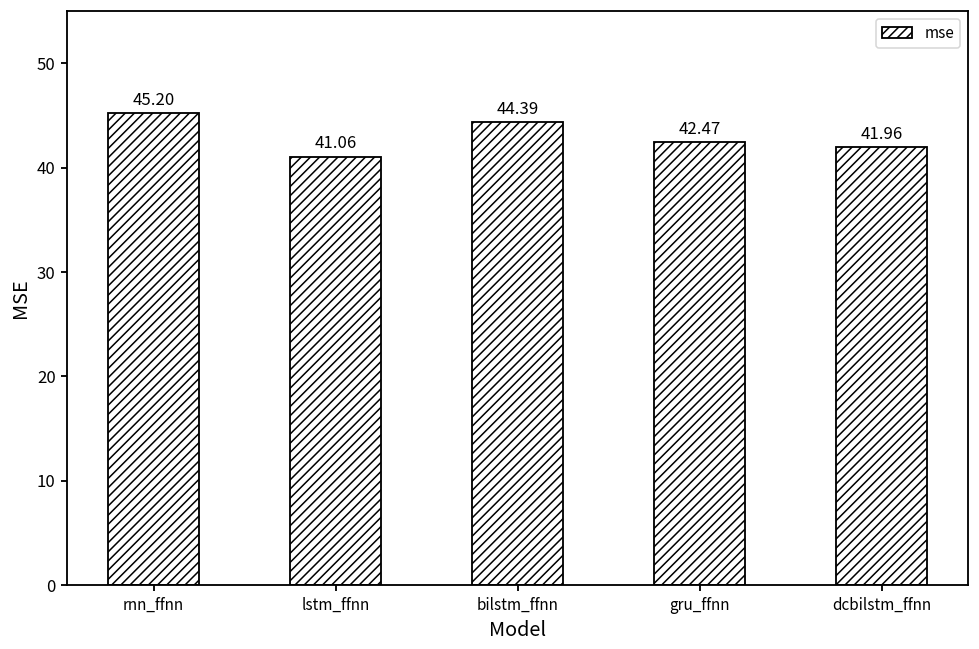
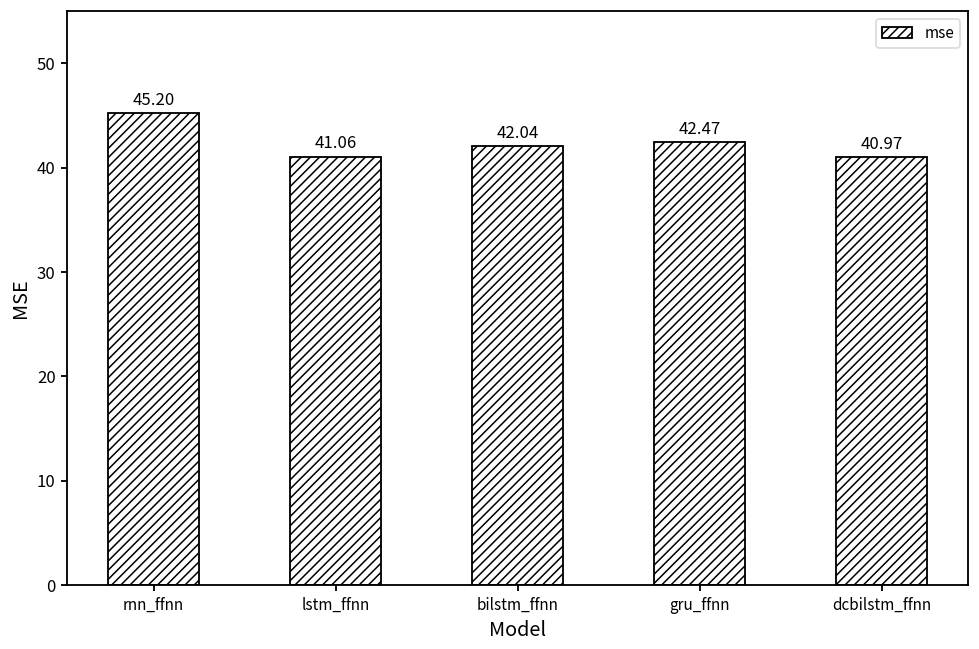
  {
    "rnn_ffnn": 45.20,
    "lstm_ffnn": 41.06,
-   "bilstm_ffnn": 44.39,
+   "bilstm_ffnn": 42.04,
    "gru_ffnn": 42.47,
-   "dcbilstm_ffnn": 41.96
+   "dcbilstm_ffnn": 40.97
  }
